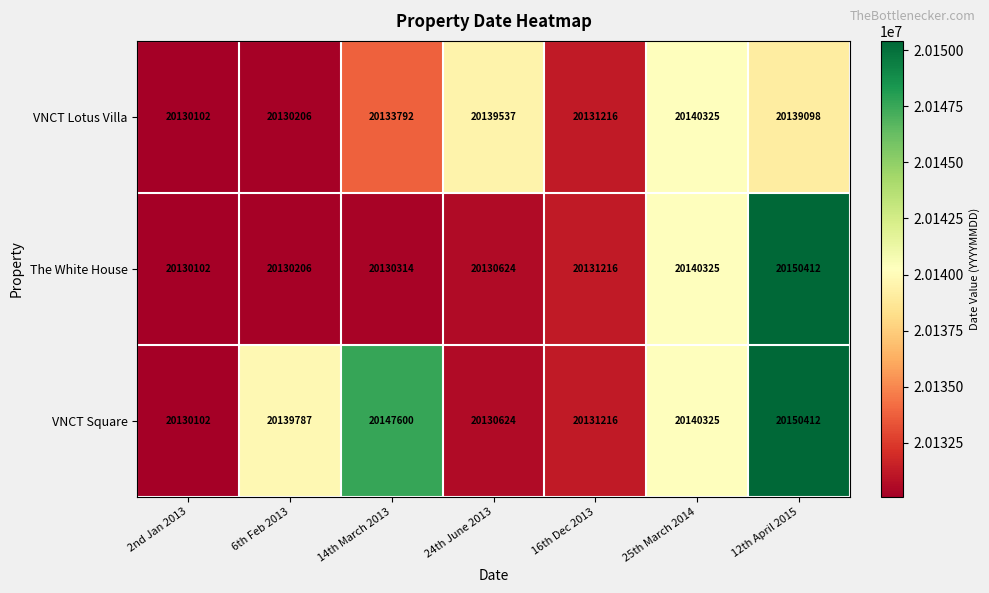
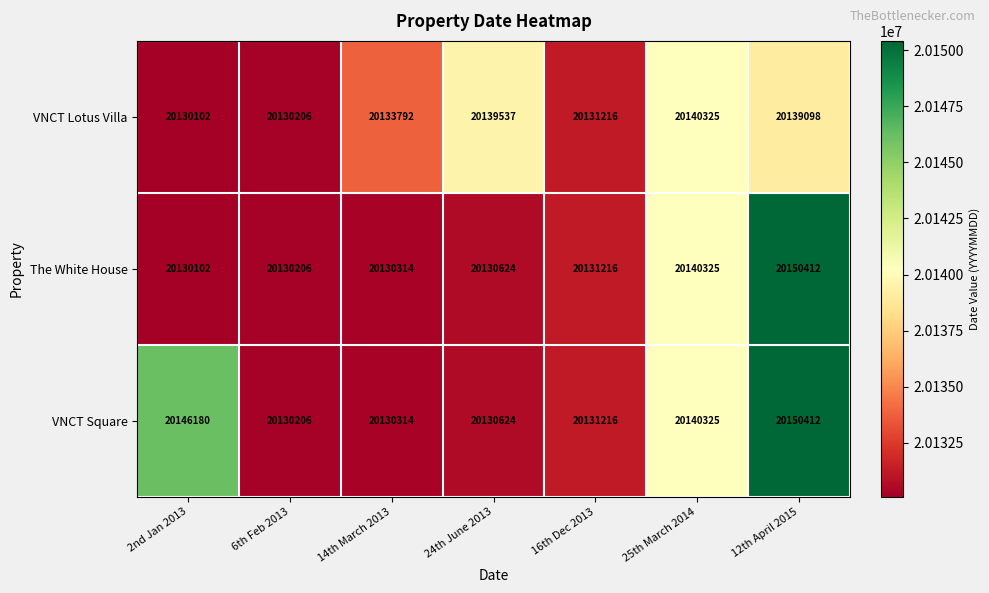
  {
    "VNCT Lotus Villa": {
      "2nd Jan 2013": 20130102,
      "6th Feb 2013": 20130206,
      "14th March 2013": 20133792,
      "24th June 2013": 20139537,
      "16th Dec 2013": 20131216,
      "25th March 2014": 20140325,
      "12th April 2015": 20139098
    },
    "The White House": {
      "2nd Jan 2013": 20130102,
      "6th Feb 2013": 20130206,
      "14th March 2013": 20130314,
      "24th June 2013": 20130624,
      "16th Dec 2013": 20131216,
      "25th March 2014": 20140325,
      "12th April 2015": 20150412
    },
    "VNCT Square": {
-     "2nd Jan 2013": 20130102,
-     "6th Feb 2013": 20139787,
-     "14th March 2013": 20147600,
+     "2nd Jan 2013": 20146180,
+     "6th Feb 2013": 20130206,
+     "14th March 2013": 20130314,
      "24th June 2013": 20130624,
      "16th Dec 2013": 20131216,
      "25th March 2014": 20140325,
      "12th April 2015": 20150412
    }
  }
